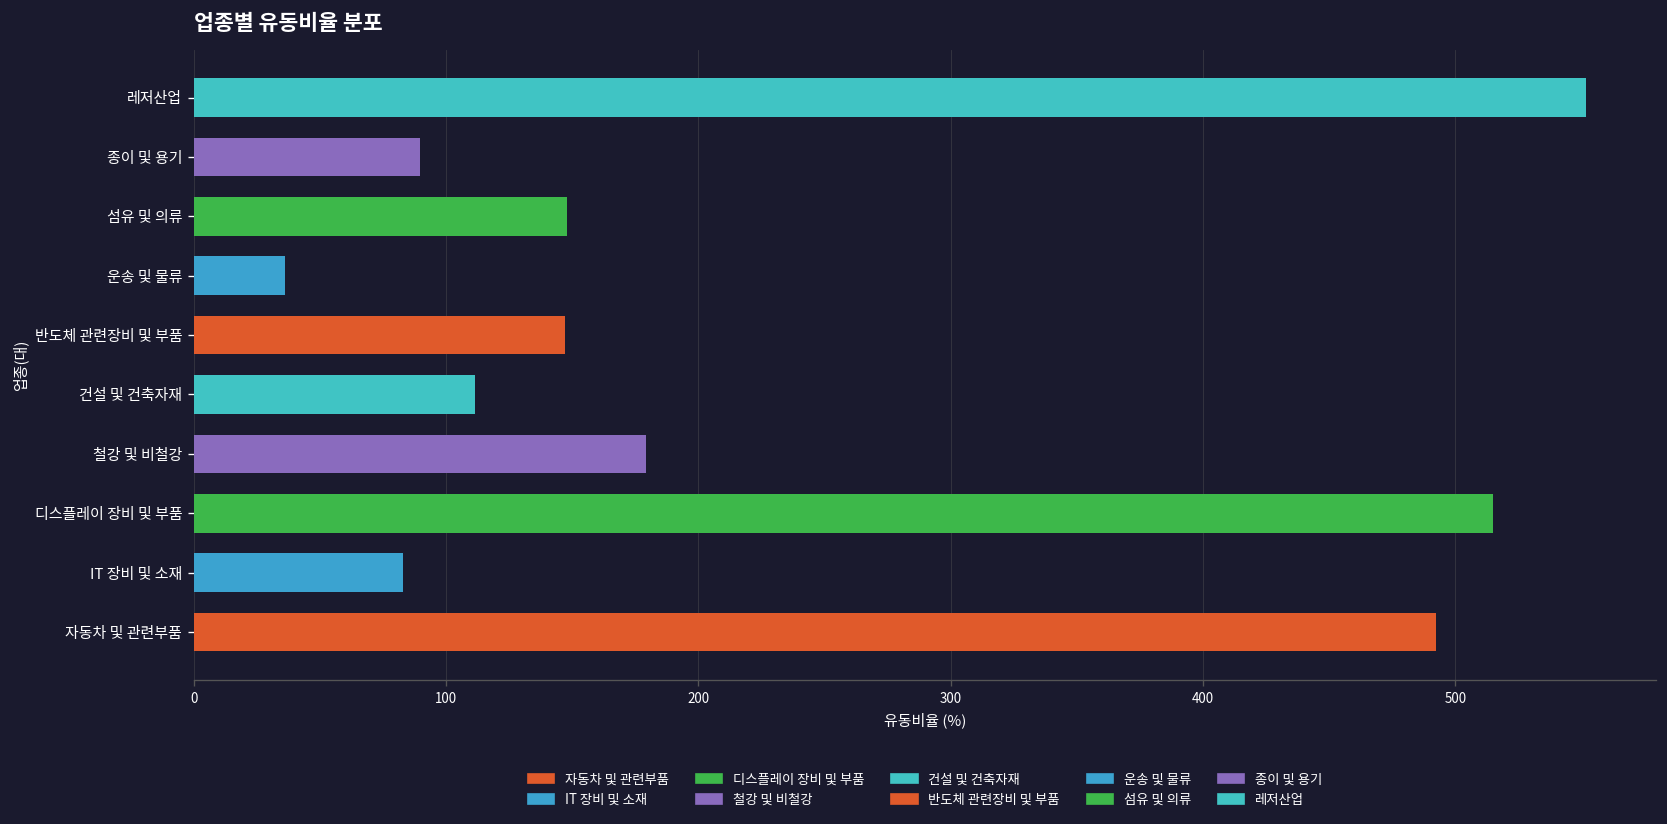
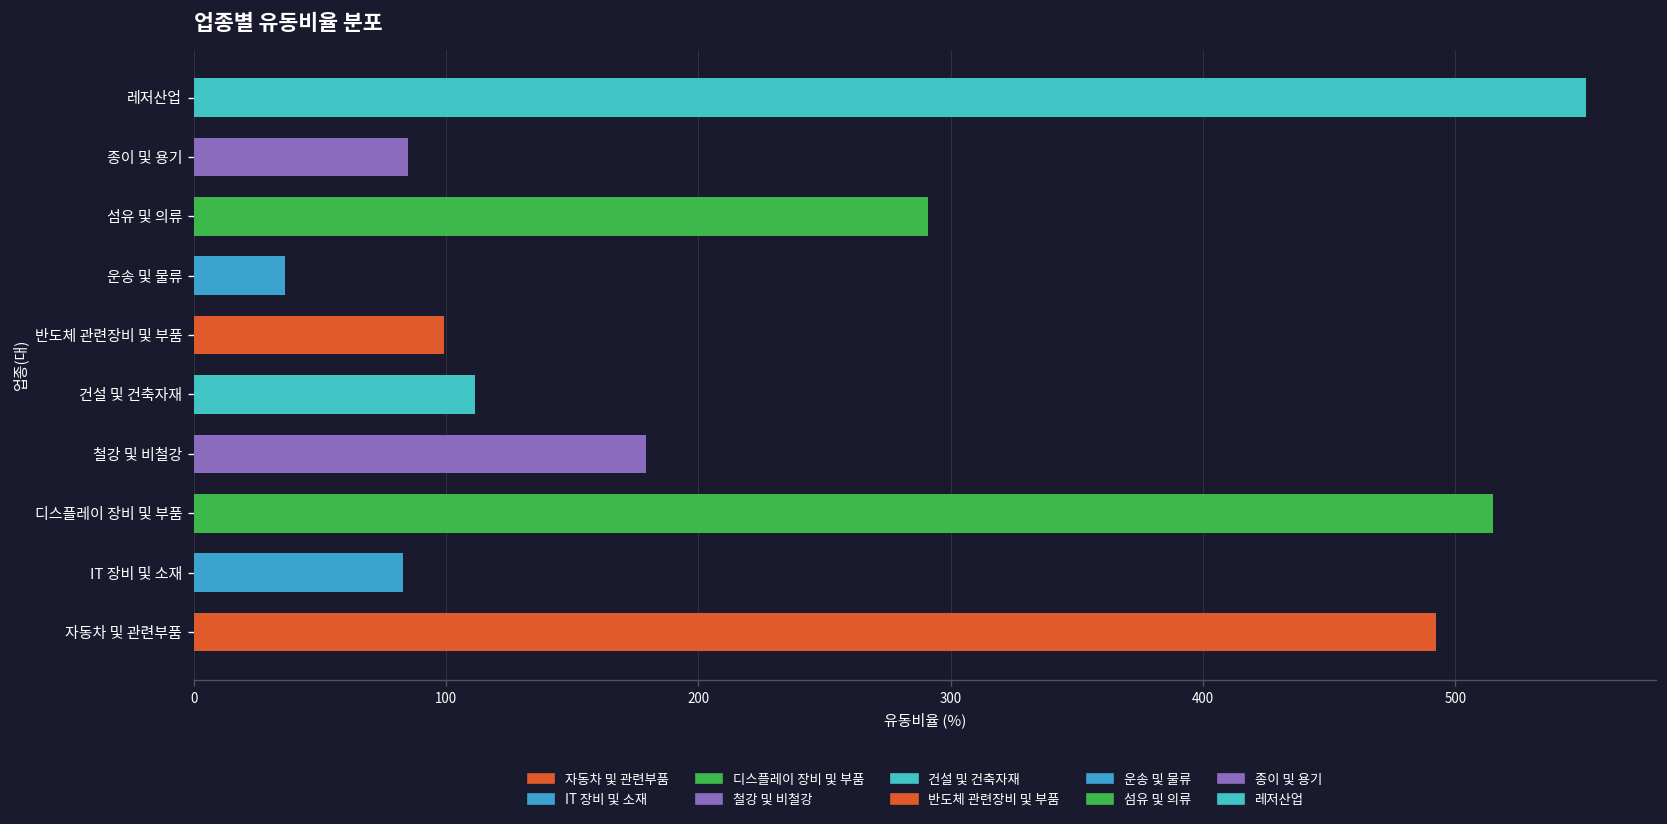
  {
    "레저산업": 552,
-   "종이 및 용기": 90,
-   "섬유 및 의류": 148,
+   "종이 및 용기": 85,
+   "섬유 및 의류": 291,
    "운송 및 물류": 36,
-   "반도체 관련장비 및 부품": 147,
+   "반도체 관련장비 및 부품": 99,
    "건설 및 건축자재": 111,
    "철강 및 비철강": 179,
    "디스플레이 장비 및 부품": 515,
    "IT 장비 및 소재": 83,
    "자동차 및 관련부품": 492
  }
